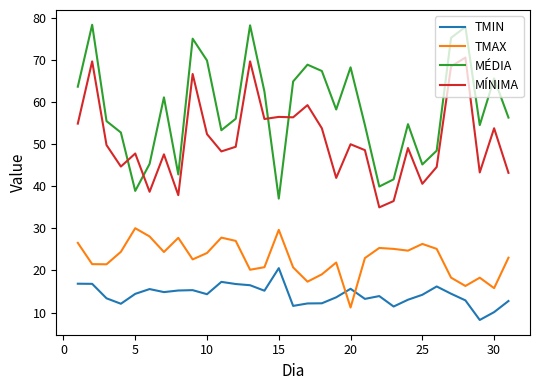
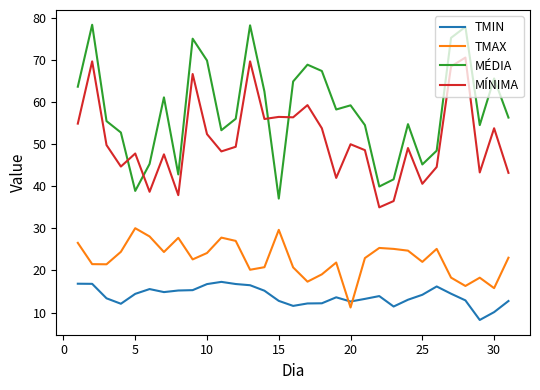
  {
    "TMIN": {
      "5": 14,
-     "10": 14,
-     "15": 21,
-     "20": 16,
+     "10": 17,
+     "15": 13,
+     "20": 13,
      "25": 14,
      "30": 10
    },
    "TMAX": {
      "5": 30,
      "10": 24,
      "15": 30,
      "20": 11,
-     "25": 26,
+     "25": 22,
      "30": 16
    },
    "MÉDIA": {
      "5": 39,
      "10": 70,
      "15": 37,
-     "20": 68,
+     "20": 59,
      "25": 45
    },
    "MÍNIMA": {
      "5": 48,
      "10": 52,
      "15": 57,
      "20": 50,
      "25": 41,
      "30": 54
    }
  }
